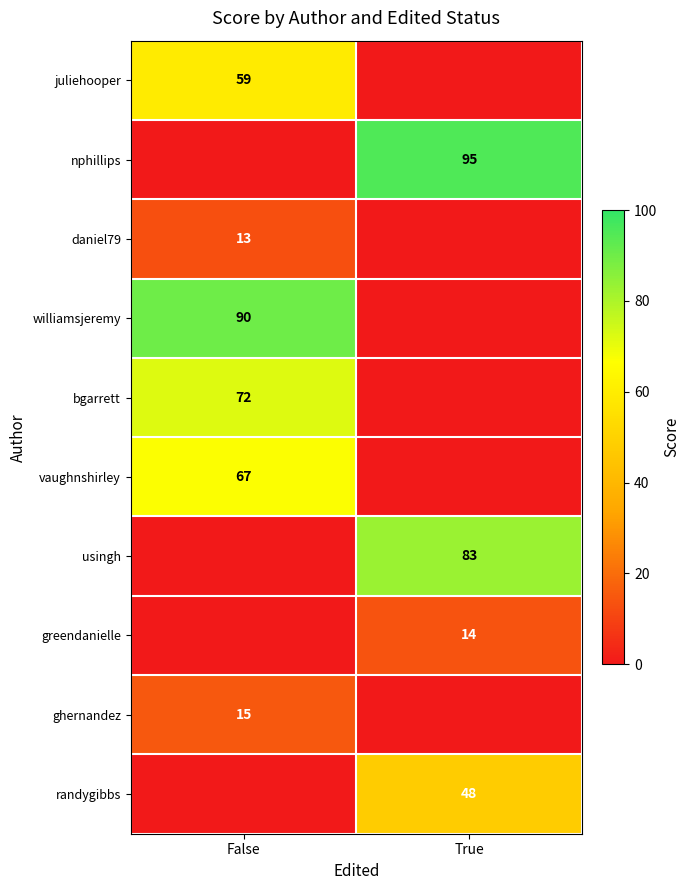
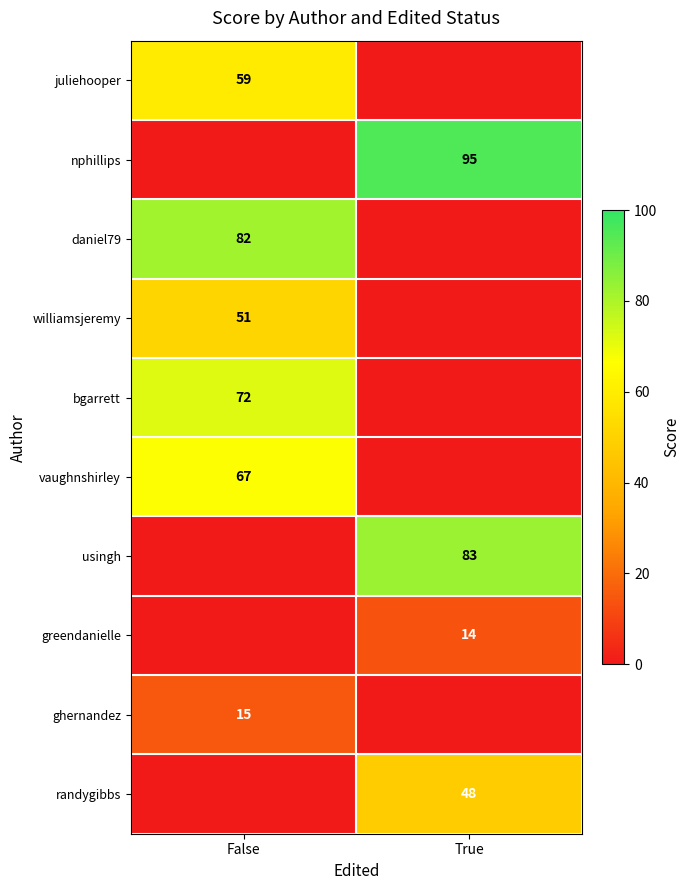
  {
    "juliehooper": {
      "False": 59
    },
    "nphillips": {
      "True": 95
    },
    "daniel79": {
-     "False": 13
+     "False": 82
    },
    "williamsjeremy": {
-     "False": 90
+     "False": 51
    },
    "bgarrett": {
      "False": 72
    },
    "vaughnshirley": {
      "False": 67
    },
    "usingh": {
      "True": 83
    },
    "greendanielle": {
      "True": 14
    },
    "ghernandez": {
      "False": 15
    },
    "randygibbs": {
      "True": 48
    }
  }
